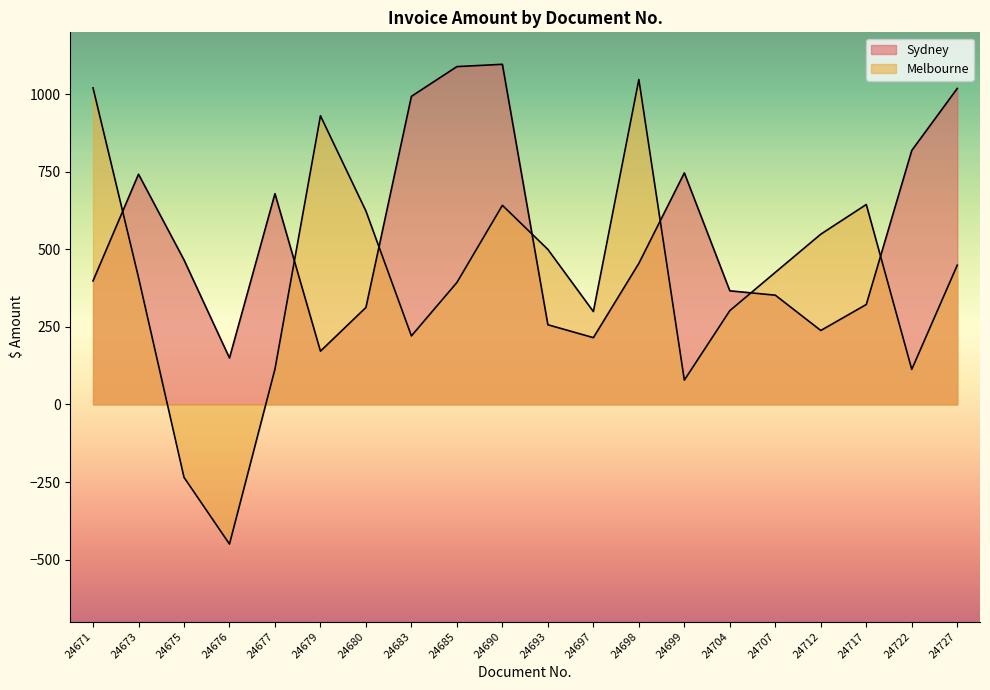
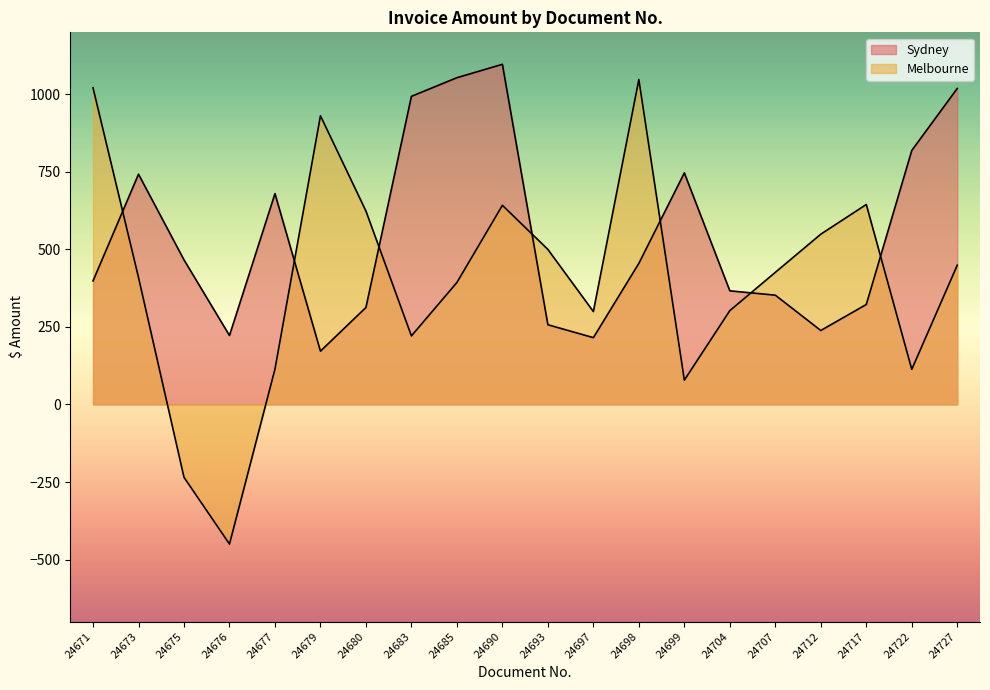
  {
    "Sydney": {
      "24671": 400,
      "24673": 740,
      "24675": 470,
-     "24676": 150,
+     "24676": 220,
      "24677": 680,
      "24679": 170,
      "24680": 310,
      "24683": 990,
-     "24685": 1090,
+     "24685": 1050,
      "24690": 1100,
      "24693": 260,
      "24697": 220,
      "24698": 460,
      "24699": 750,
      "24704": 370,
      "24707": 350,
      "24712": 240,
      "24717": 320,
      "24722": 820,
      "24727": 1020
    }
  }
